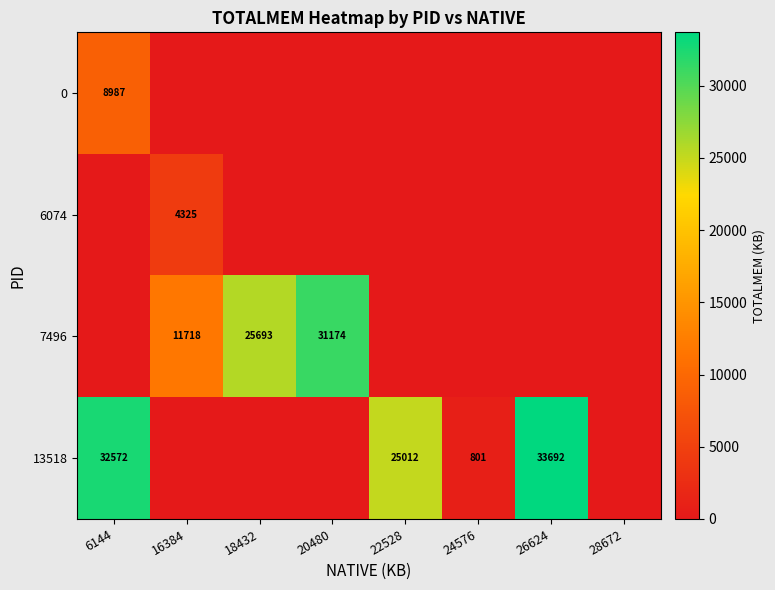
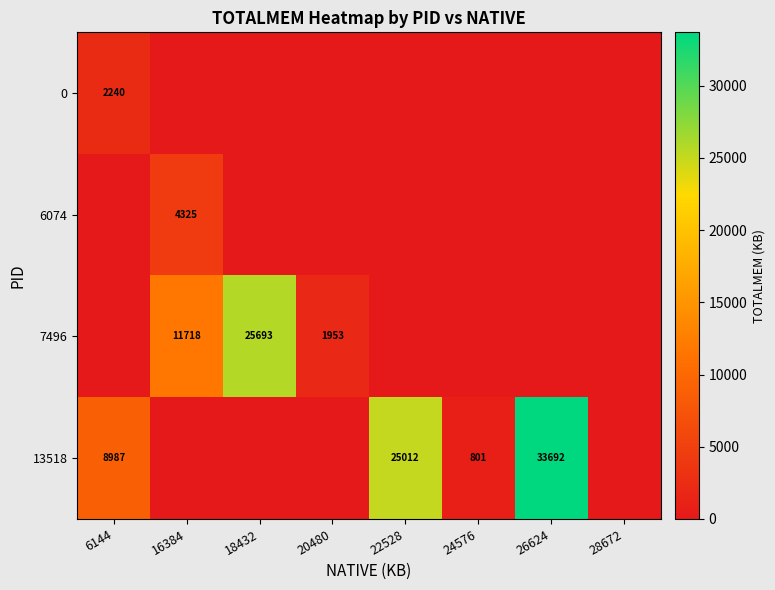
  {
    "0": {
-     "6144": 8987
+     "6144": 2240
    },
    "6074": {
      "16384": 4325
    },
    "7496": {
      "16384": 11718,
      "18432": 25693,
-     "20480": 31174
+     "20480": 1953
    },
    "13518": {
-     "6144": 32572,
+     "6144": 8987,
      "22528": 25012,
      "24576": 801,
      "26624": 33692
    }
  }
